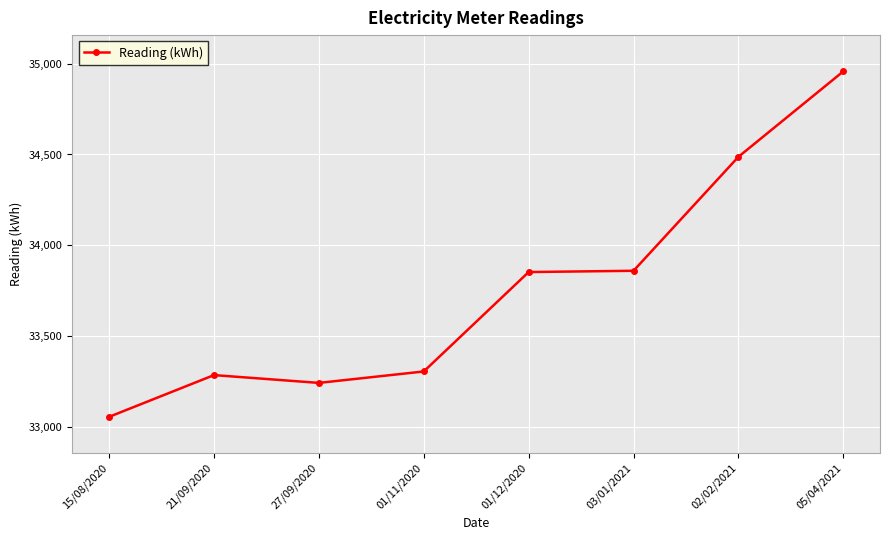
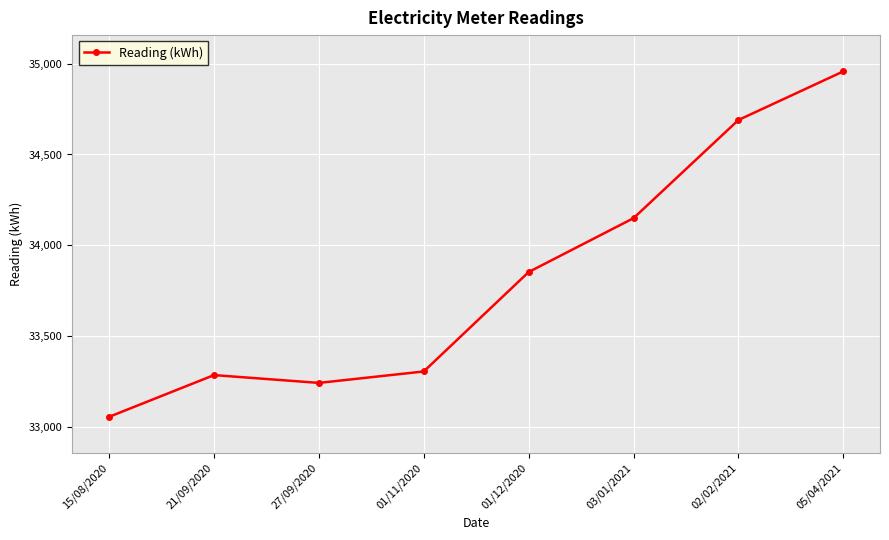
  {
    "15/08/2020": "33,050",
    "21/09/2020": "33,280",
    "27/09/2020": "33,240",
    "01/11/2020": "33,300",
    "01/12/2020": "33,850",
-   "03/01/2021": "33,860",
-   "02/02/2021": "34,490",
+   "03/01/2021": "34,150",
+   "02/02/2021": "34,690",
    "05/04/2021": "34,960"
  }
